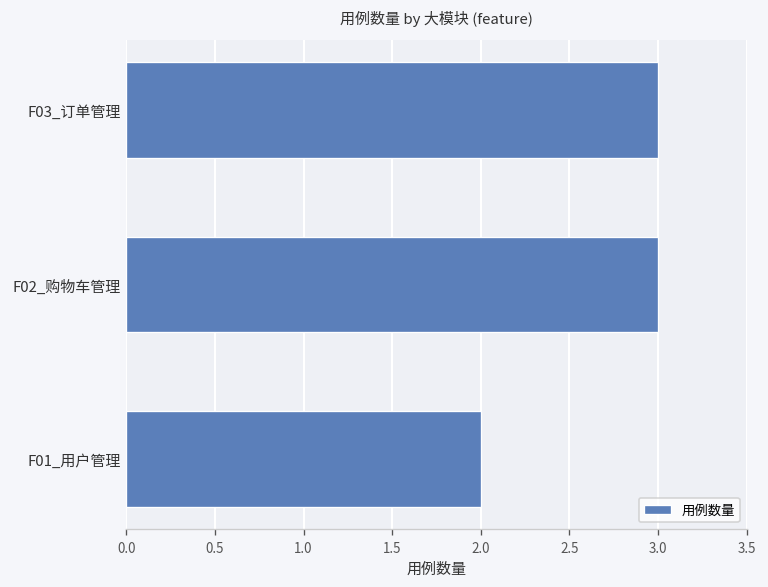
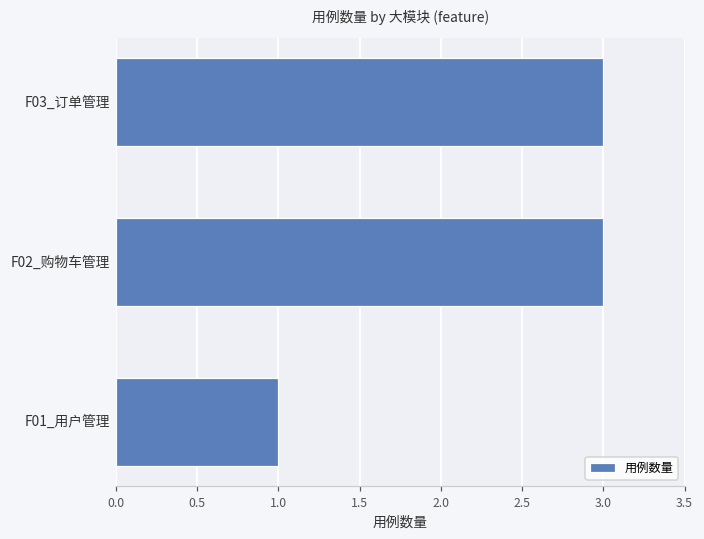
  {
    "F03_订单管理": 3,
    "F02_购物车管理": 3,
-   "F01_用户管理": 2
+   "F01_用户管理": 1
  }
